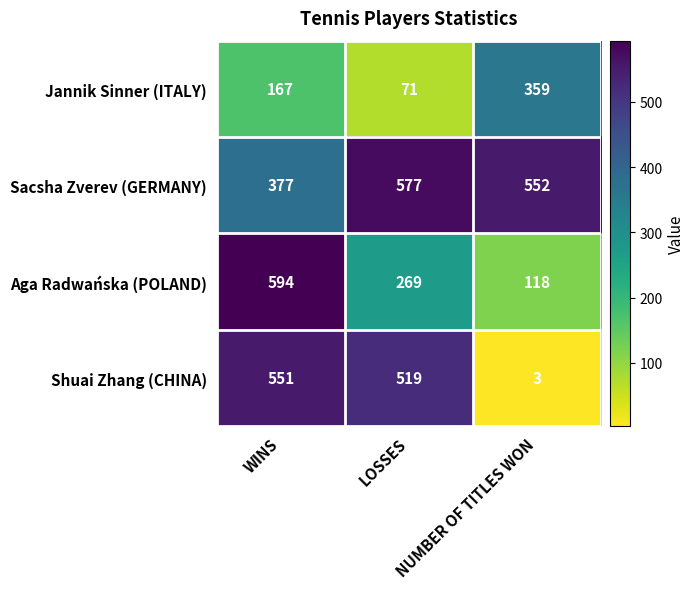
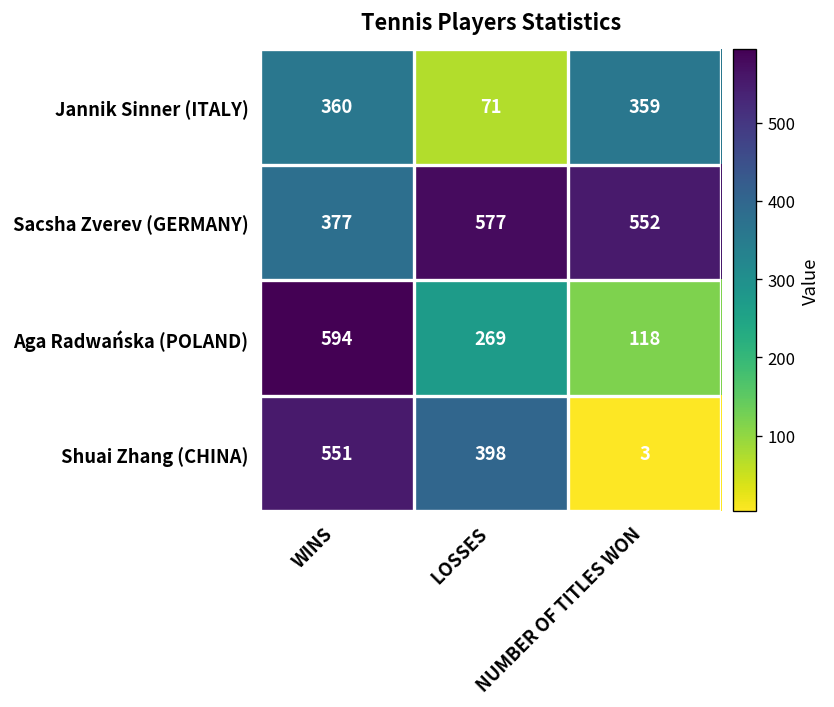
  {
    "Jannik Sinner (ITALY)": {
-     "WINS": 167,
+     "WINS": 360,
      "LOSSES": 71,
      "NUMBER OF TITLES WON": 359
    },
    "Sacsha Zverev (GERMANY)": {
      "WINS": 377,
      "LOSSES": 577,
      "NUMBER OF TITLES WON": 552
    },
    "Aga Radwańska (POLAND)": {
      "WINS": 594,
      "LOSSES": 269,
      "NUMBER OF TITLES WON": 118
    },
    "Shuai Zhang (CHINA)": {
      "WINS": 551,
-     "LOSSES": 519,
+     "LOSSES": 398,
      "NUMBER OF TITLES WON": 3
    }
  }
